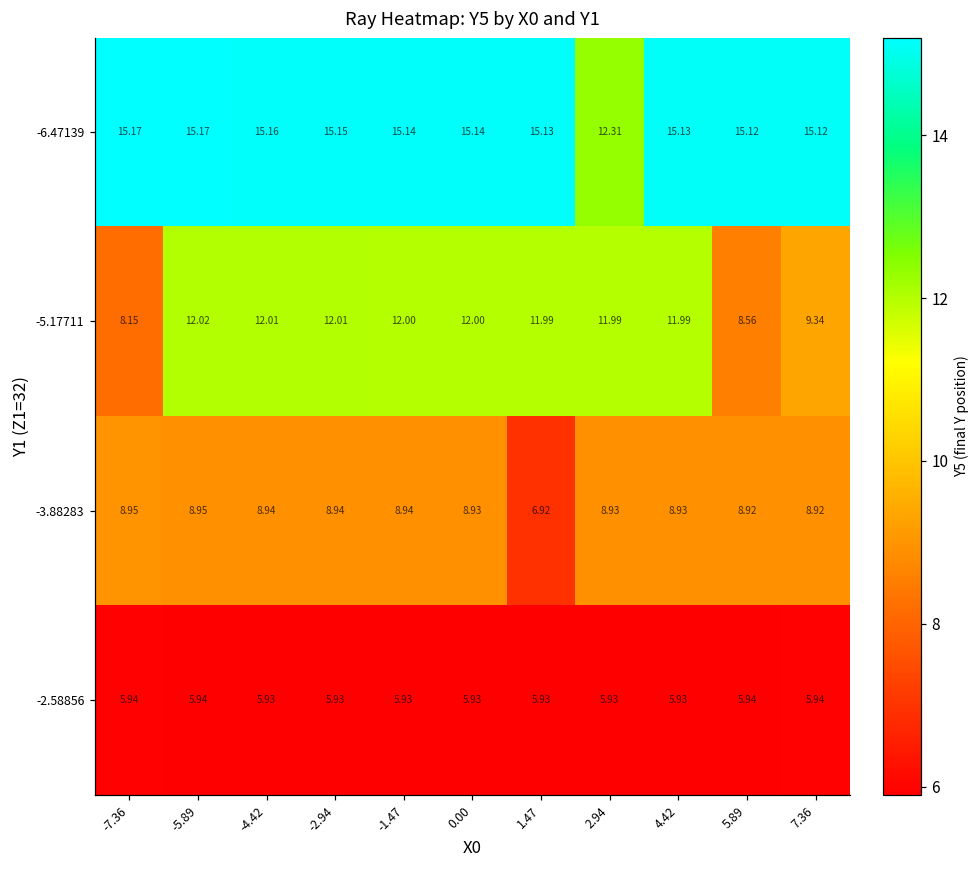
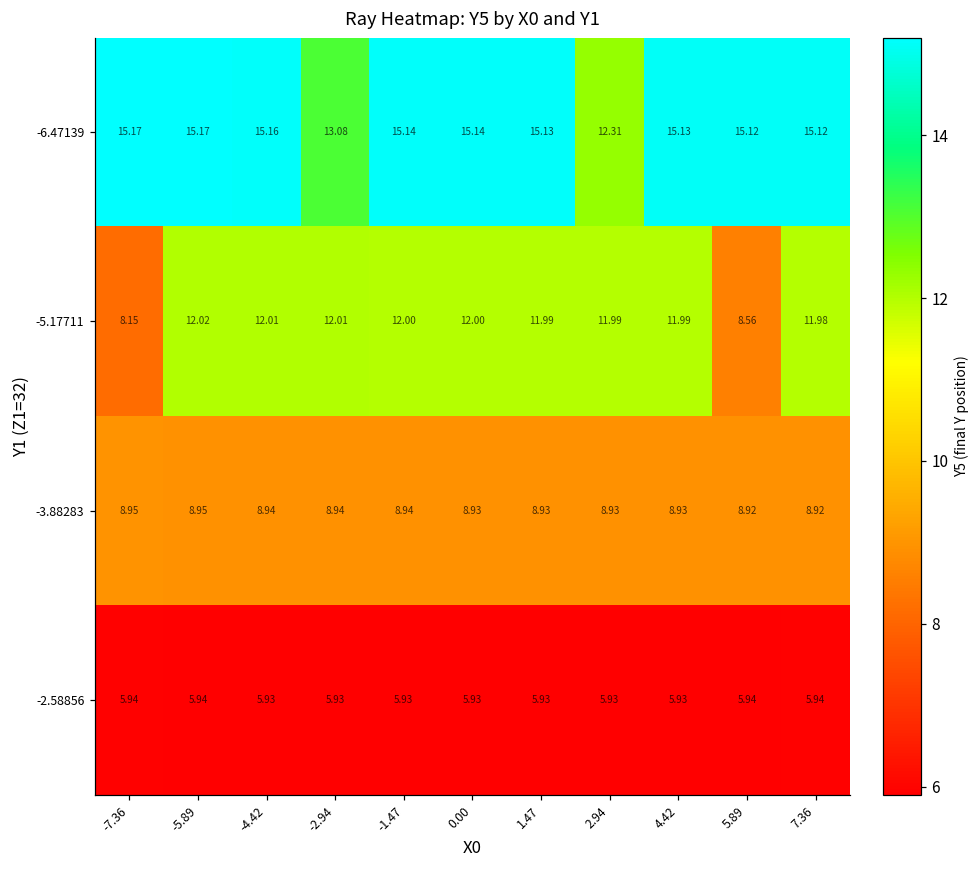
  {
    "-6.47139": {
      "-7.36": 15.17,
      "-5.89": 15.17,
      "-4.42": 15.16,
-     "-2.94": 15.15,
+     "-2.94": 13.08,
      "-1.47": 15.14,
      "0.00": 15.14,
      "1.47": 15.13,
      "2.94": 12.31,
      "4.42": 15.13,
      "5.89": 15.12,
      "7.36": 15.12
    },
    "-5.17711": {
      "-7.36": 8.15,
      "-5.89": 12.02,
      "-4.42": 12.01,
      "-2.94": 12.01,
      "-1.47": 12.00,
      "0.00": 12.00,
      "1.47": 11.99,
      "2.94": 11.99,
      "4.42": 11.99,
      "5.89": 8.56,
-     "7.36": 9.34
+     "7.36": 11.98
    },
    "-3.88283": {
      "-7.36": 8.95,
      "-5.89": 8.95,
      "-4.42": 8.94,
      "-2.94": 8.94,
      "-1.47": 8.94,
      "0.00": 8.93,
-     "1.47": 6.92,
+     "1.47": 8.93,
      "2.94": 8.93,
      "4.42": 8.93,
      "5.89": 8.92,
      "7.36": 8.92
    },
    "-2.58856": {
      "-7.36": 5.94,
      "-5.89": 5.94,
      "-4.42": 5.93,
      "-2.94": 5.93,
      "-1.47": 5.93,
      "0.00": 5.93,
      "1.47": 5.93,
      "2.94": 5.93,
      "4.42": 5.93,
      "5.89": 5.94,
      "7.36": 5.94
    }
  }
